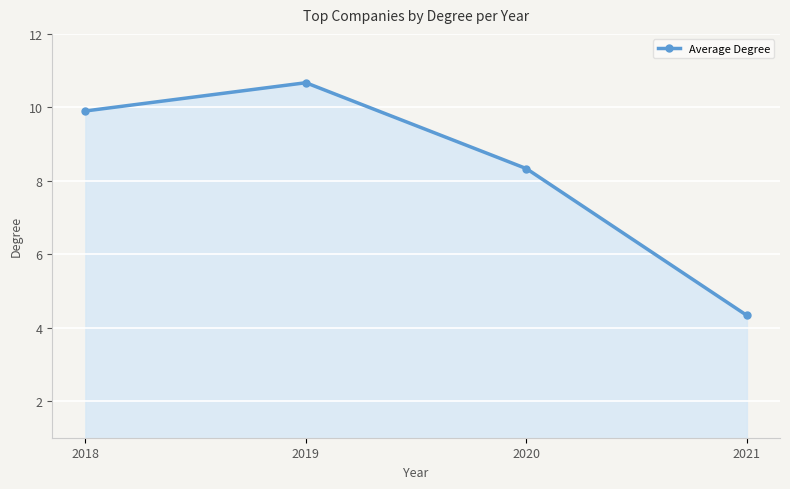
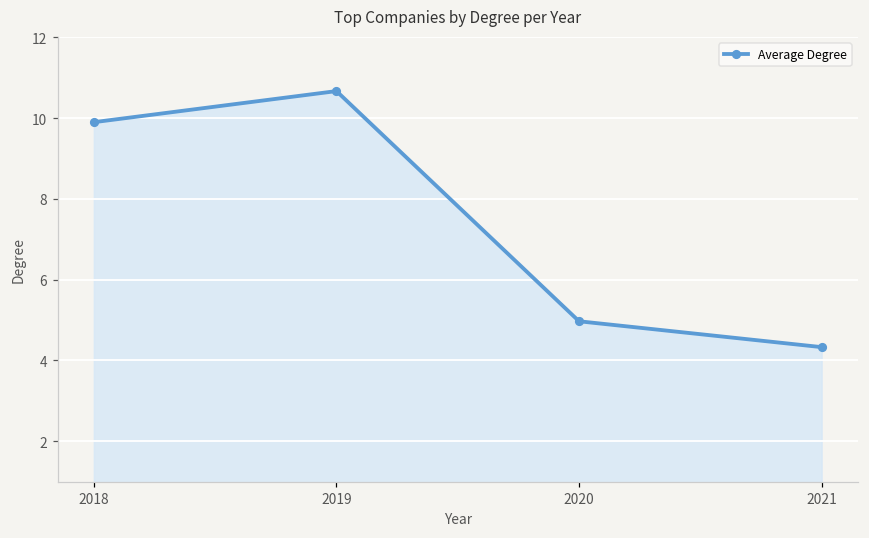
  {
    "2018": 9.9,
    "2019": 10.7,
-   "2020": 8.3,
+   "2020": 5.0,
    "2021": 4.3
  }
